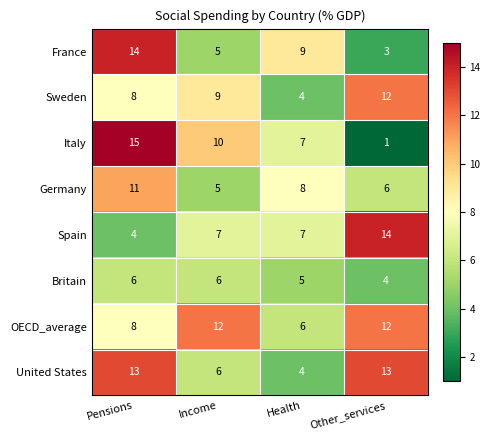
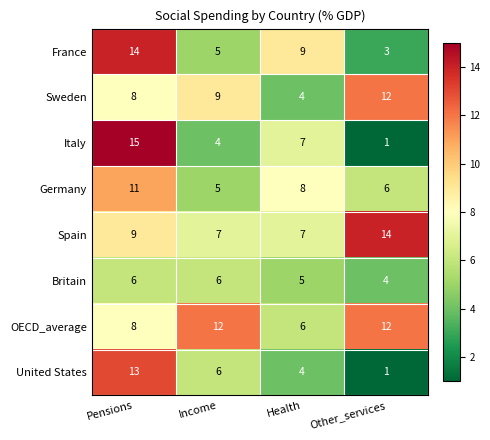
  {
    "France": {
      "Pensions": 14,
      "Income": 5,
      "Health": 9,
      "Other_services": 3
    },
    "Sweden": {
      "Pensions": 8,
      "Income": 9,
      "Health": 4,
      "Other_services": 12
    },
    "Italy": {
      "Pensions": 15,
-     "Income": 10,
+     "Income": 4,
      "Health": 7,
      "Other_services": 1
    },
    "Germany": {
      "Pensions": 11,
      "Income": 5,
      "Health": 8,
      "Other_services": 6
    },
    "Spain": {
-     "Pensions": 4,
+     "Pensions": 9,
      "Income": 7,
      "Health": 7,
      "Other_services": 14
    },
    "Britain": {
      "Pensions": 6,
      "Income": 6,
      "Health": 5,
      "Other_services": 4
    },
    "OECD_average": {
      "Pensions": 8,
      "Income": 12,
      "Health": 6,
      "Other_services": 12
    },
    "United States": {
      "Pensions": 13,
      "Income": 6,
      "Health": 4,
-     "Other_services": 13
+     "Other_services": 1
    }
  }
